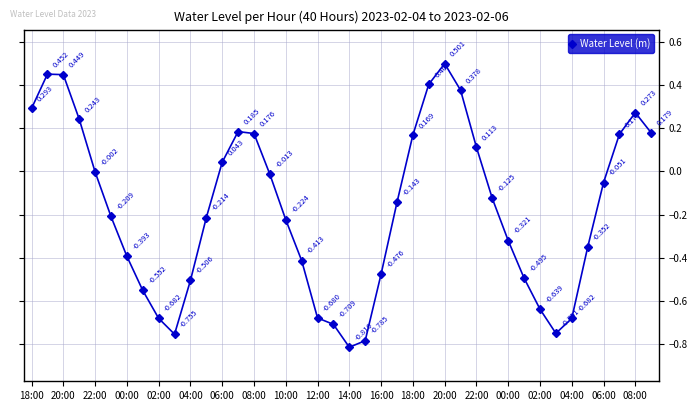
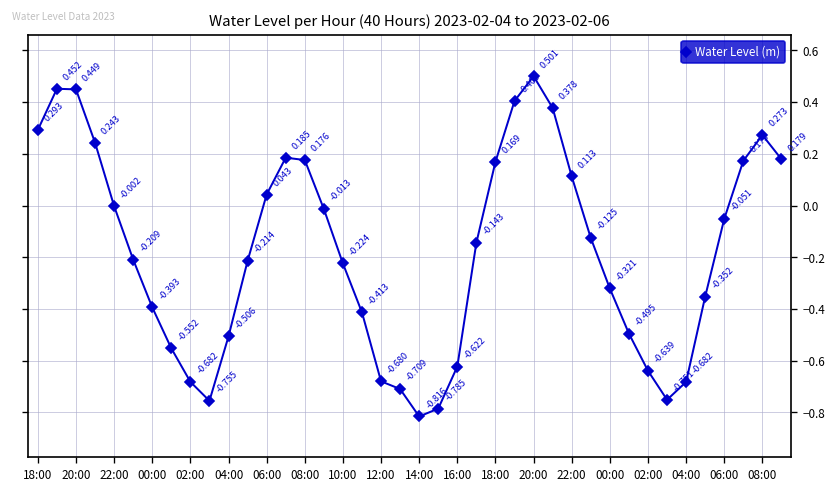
  {
    "10:00": -0.224,
-   "16:00": -0.476
+   "16:00": -0.622
  }
